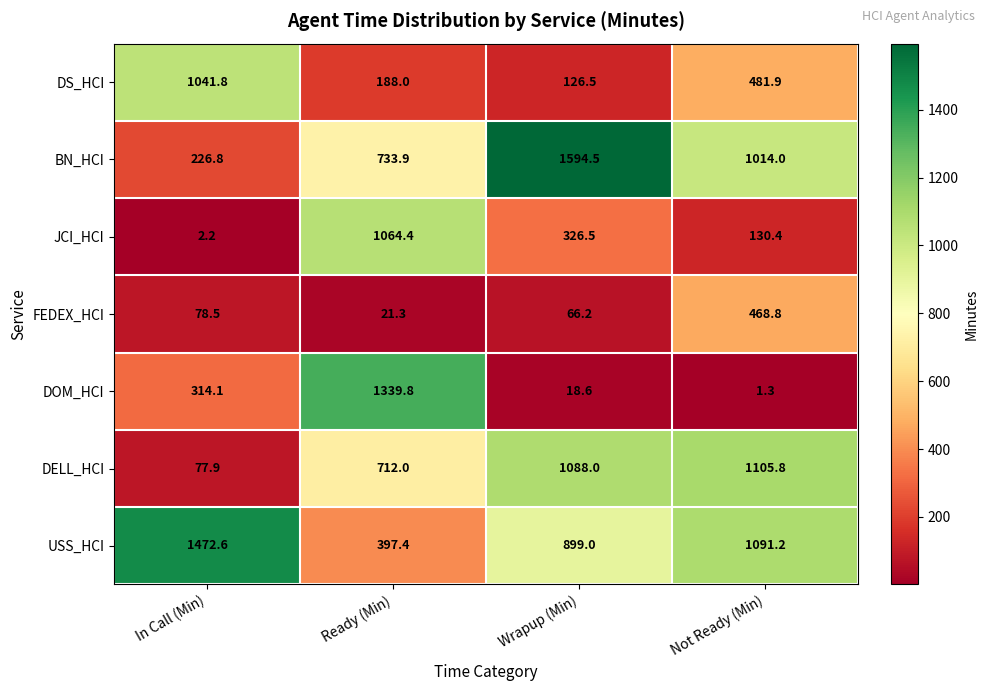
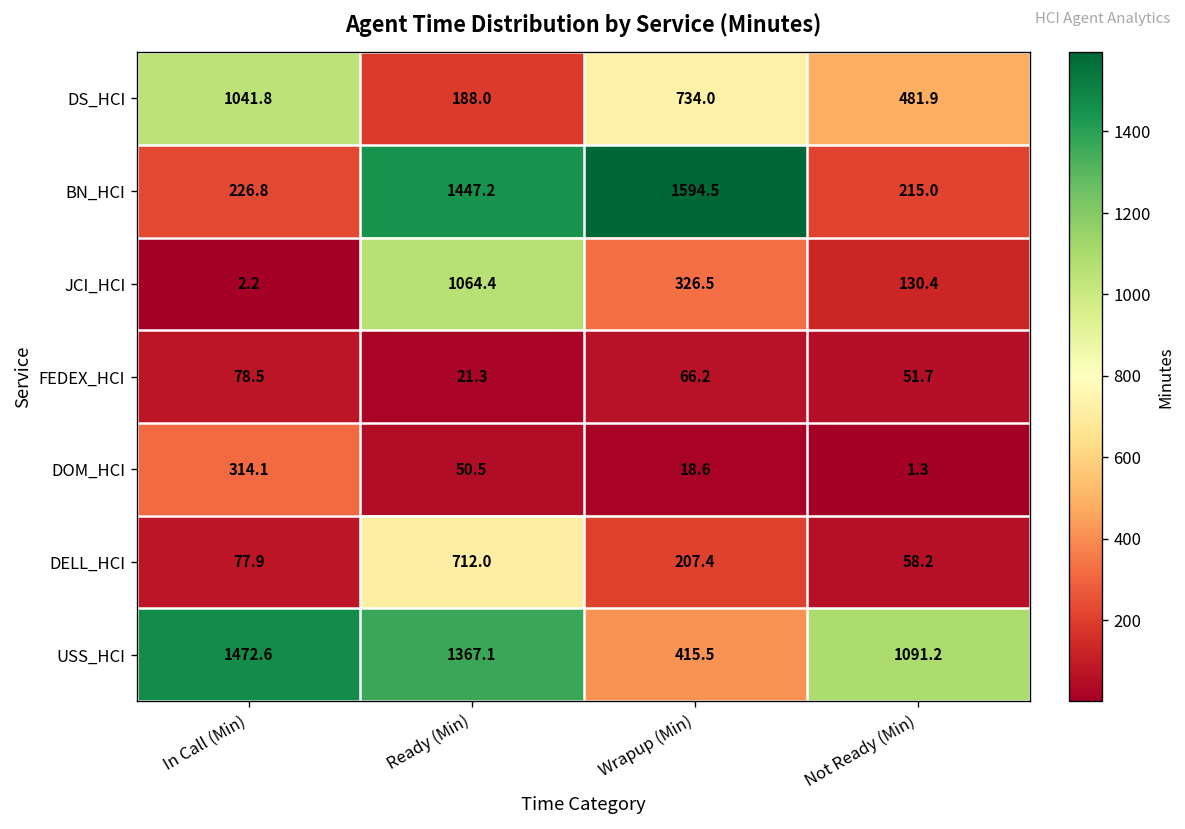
  {
    "DS_HCI": {
      "In Call (Min)": 1041.8,
      "Ready (Min)": 188.0,
-     "Wrapup (Min)": 126.5,
+     "Wrapup (Min)": 734.0,
      "Not Ready (Min)": 481.9
    },
    "BN_HCI": {
      "In Call (Min)": 226.8,
-     "Ready (Min)": 733.9,
+     "Ready (Min)": 1447.2,
      "Wrapup (Min)": 1594.5,
-     "Not Ready (Min)": 1014.0
+     "Not Ready (Min)": 215.0
    },
    "JCI_HCI": {
      "In Call (Min)": 2.2,
      "Ready (Min)": 1064.4,
      "Wrapup (Min)": 326.5,
      "Not Ready (Min)": 130.4
    },
    "FEDEX_HCI": {
      "In Call (Min)": 78.5,
      "Ready (Min)": 21.3,
      "Wrapup (Min)": 66.2,
-     "Not Ready (Min)": 468.8
+     "Not Ready (Min)": 51.7
    },
    "DOM_HCI": {
      "In Call (Min)": 314.1,
-     "Ready (Min)": 1339.8,
+     "Ready (Min)": 50.5,
      "Wrapup (Min)": 18.6,
      "Not Ready (Min)": 1.3
    },
    "DELL_HCI": {
      "In Call (Min)": 77.9,
      "Ready (Min)": 712.0,
-     "Wrapup (Min)": 1088.0,
-     "Not Ready (Min)": 1105.8
+     "Wrapup (Min)": 207.4,
+     "Not Ready (Min)": 58.2
    },
    "USS_HCI": {
      "In Call (Min)": 1472.6,
-     "Ready (Min)": 397.4,
-     "Wrapup (Min)": 899.0,
+     "Ready (Min)": 1367.1,
+     "Wrapup (Min)": 415.5,
      "Not Ready (Min)": 1091.2
    }
  }
